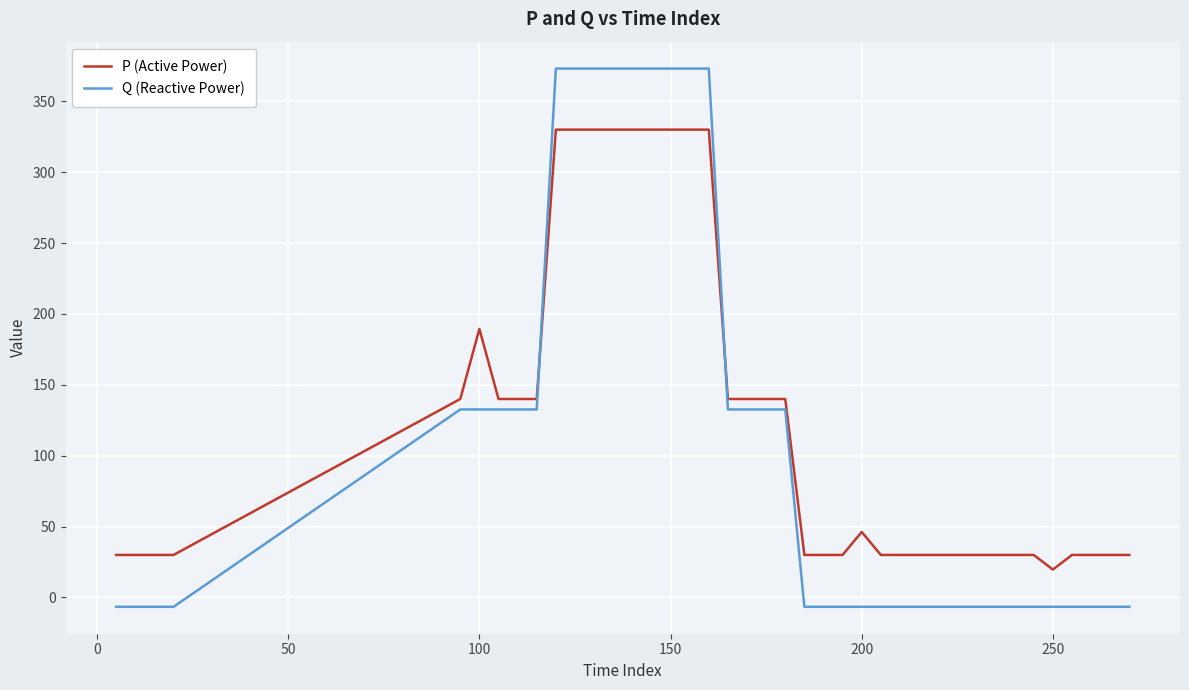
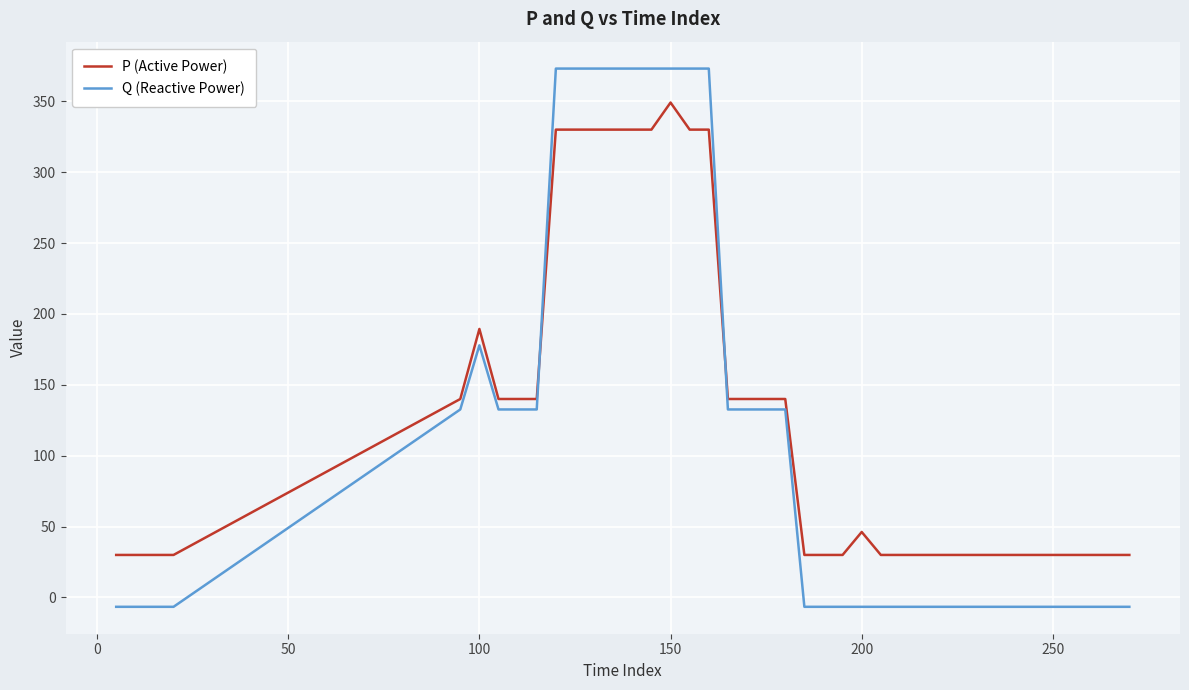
  {
    "P (Active Power)": {
      "100": 189,
-     "150": 330,
+     "150": 349,
      "200": 46,
-     "250": 20
+     "250": 30
    },
    "Q (Reactive Power)": {
-     "100": 133,
+     "100": 178,
      "150": 373,
      "200": -7,
      "250": -7
    }
  }
